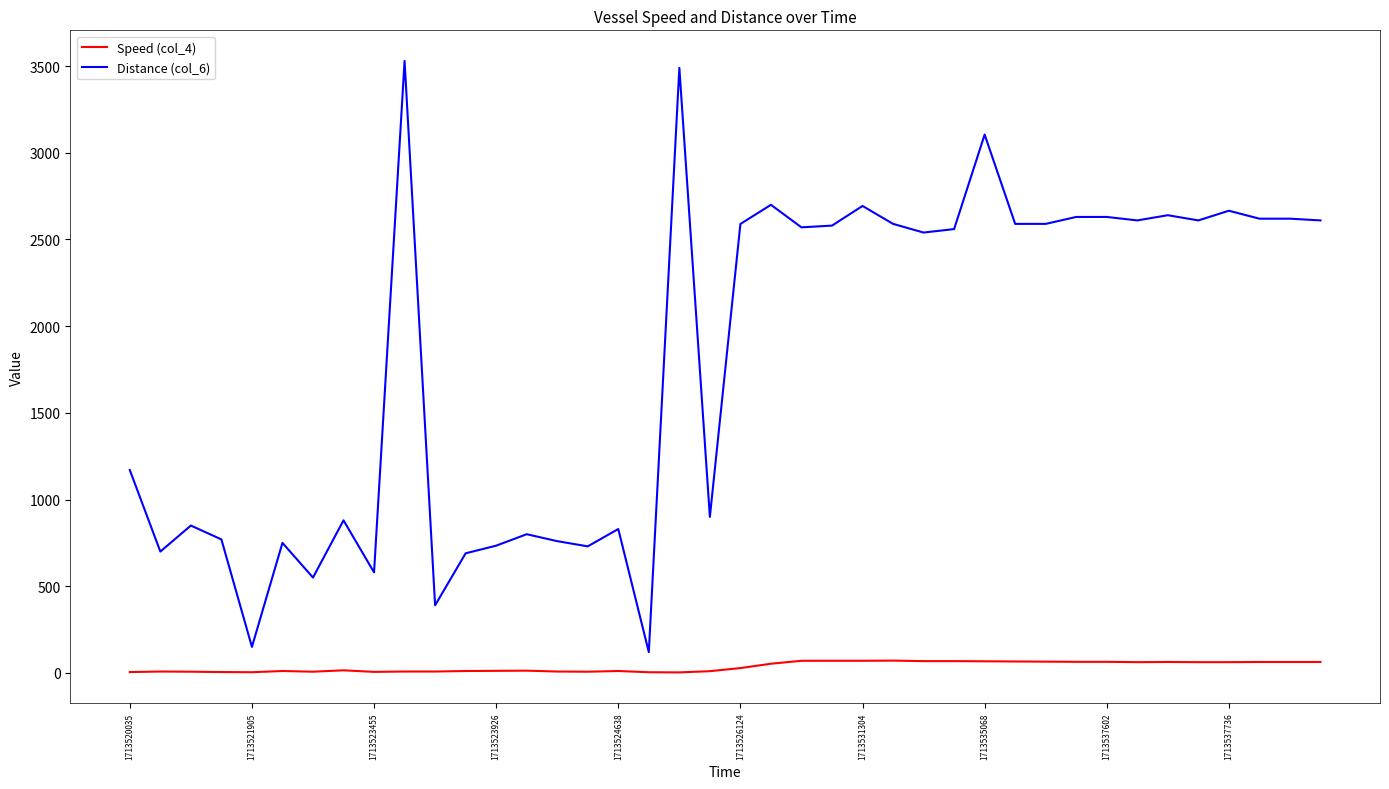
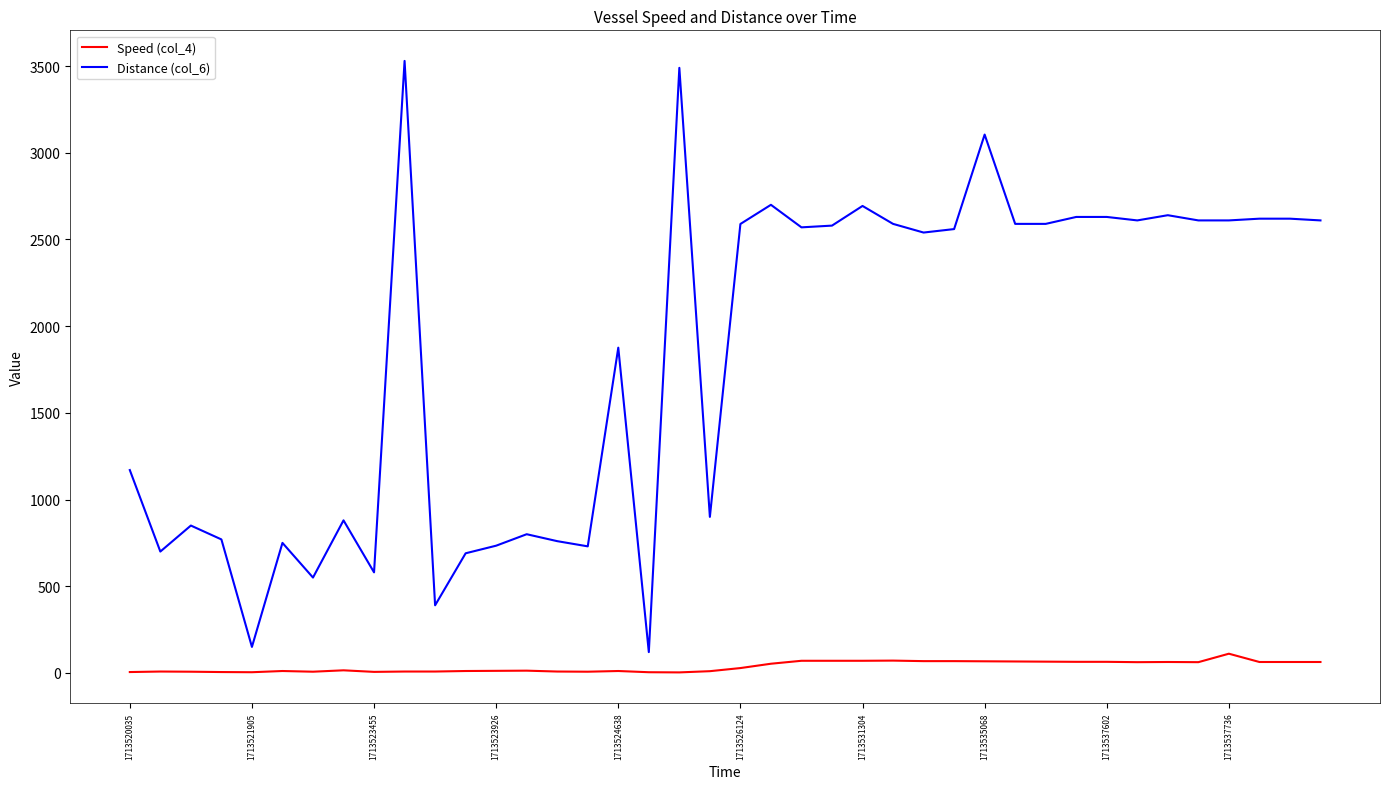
  {
    "Speed (col_4)": {
      "1713520035": 10,
      "1713521905": 0,
      "1713523455": 10,
      "1713523926": 10,
      "1713524638": 10,
      "1713526124": 30,
      "1713531304": 70,
      "1713535068": 70,
      "1713537602": 60,
-     "1713537736": 60
+     "1713537736": 110
    },
    "Distance (col_6)": {
      "1713520035": 1170,
      "1713521905": 150,
      "1713523455": 580,
      "1713523926": 730,
-     "1713524638": 830,
+     "1713524638": 1880,
      "1713526124": 2590,
      "1713531304": 2690,
      "1713535068": 3110,
      "1713537602": 2630,
-     "1713537736": 2670
+     "1713537736": 2610
    }
  }
